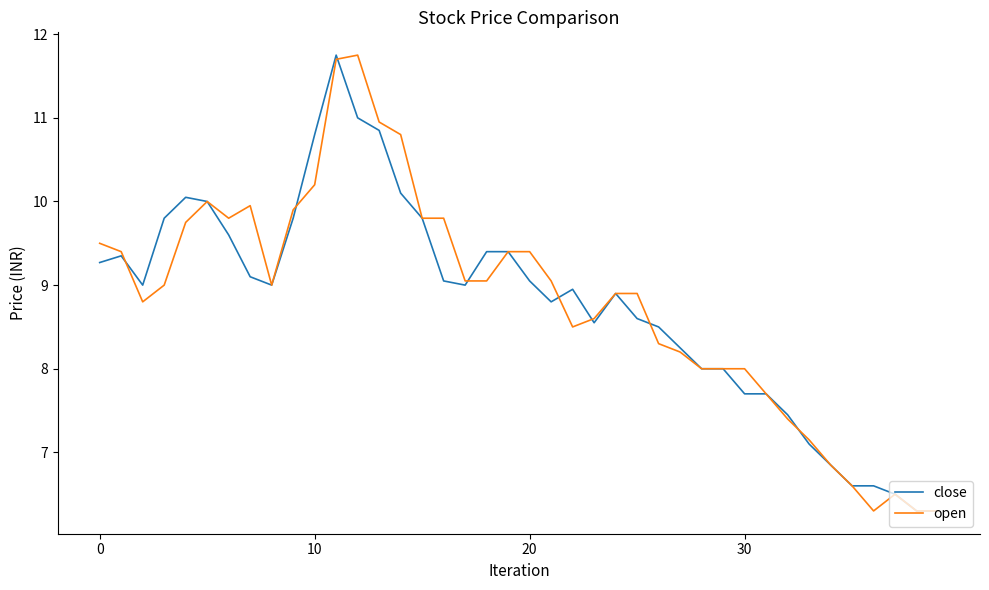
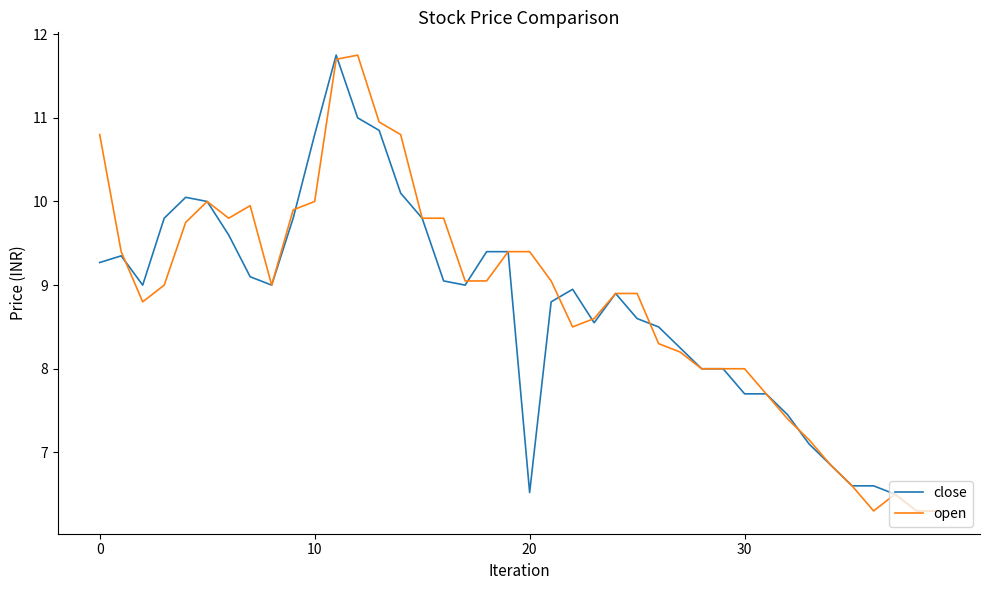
  {
    "close": {
      "0": 9.3,
      "10": 10.8,
-     "20": 9.1,
+     "20": 6.5,
      "30": 7.7
    },
    "open": {
-     "0": 9.5,
-     "10": 10.2,
+     "0": 10.8,
+     "10": 10.0,
      "20": 9.4,
      "30": 8.0
    }
  }
